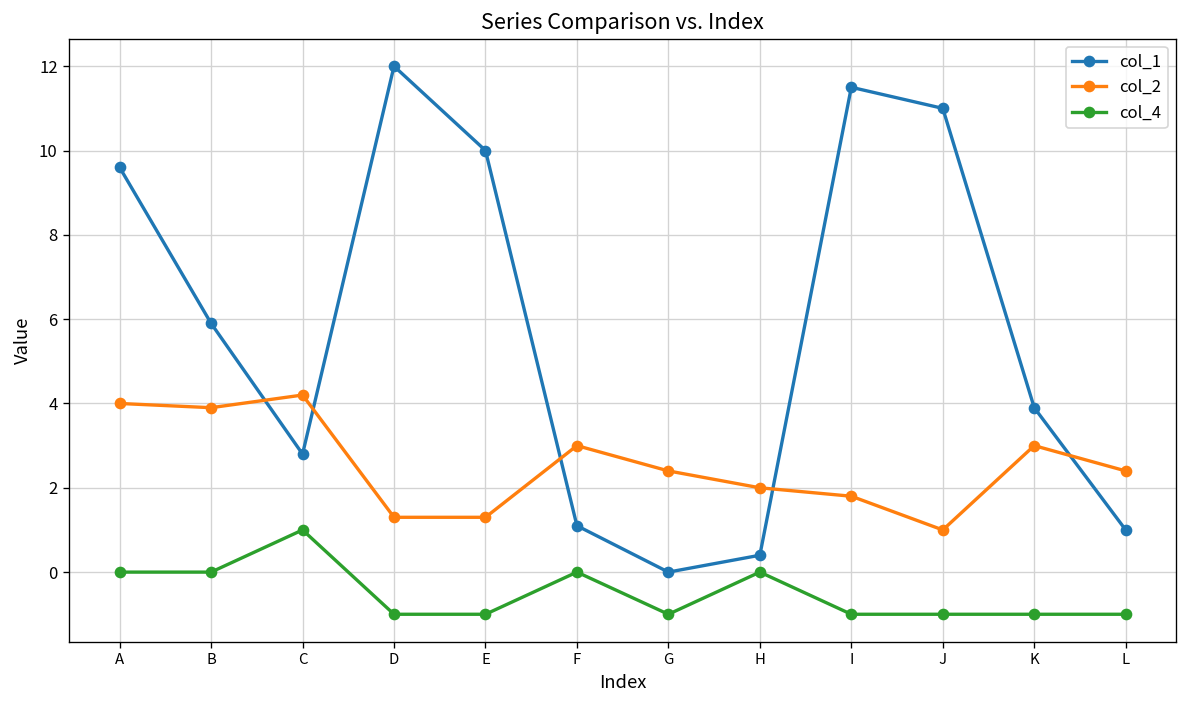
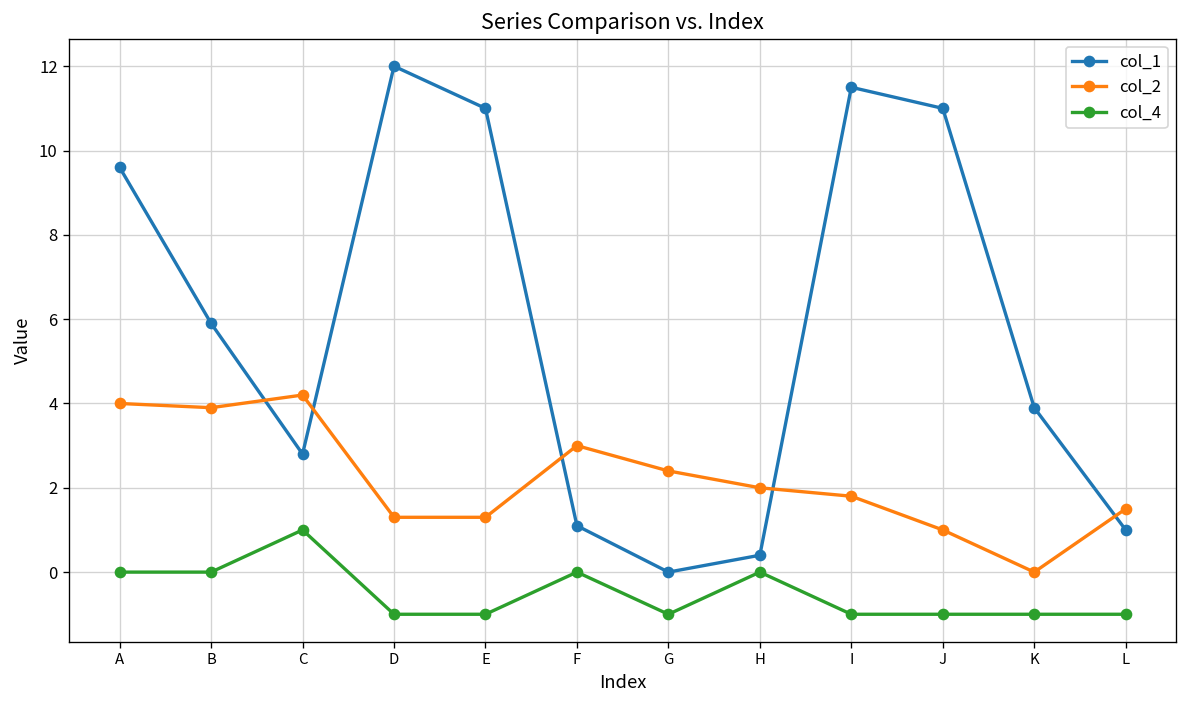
  {
    "col_1": {
      "A": 9.6,
      "B": 5.9,
      "C": 2.8,
      "D": 12,
-     "E": 10,
+     "E": 11,
      "F": 1.1,
      "G": 0,
      "H": 0.4,
      "I": 11.5,
      "J": 11,
      "K": 3.9,
      "L": 1
    },
    "col_2": {
      "A": 4.0,
      "B": 3.9,
      "C": 4.2,
      "D": 1.3,
      "E": 1.3,
      "F": 3.0,
      "G": 2.4,
      "H": 2.0,
      "I": 1.8,
      "J": 1.0,
-     "K": 3,
-     "L": 2.4
+     "K": 0,
+     "L": 1.5
    },
    "col_4": {
      "A": 0.0,
      "B": 0.0,
      "C": 1.0,
      "D": -1.0,
      "E": -1.0,
      "F": 0.0,
      "G": -1.0,
      "H": 0.0,
      "I": -1.0,
      "J": -1.0,
      "K": -1.0,
      "L": -1.0
    }
  }
